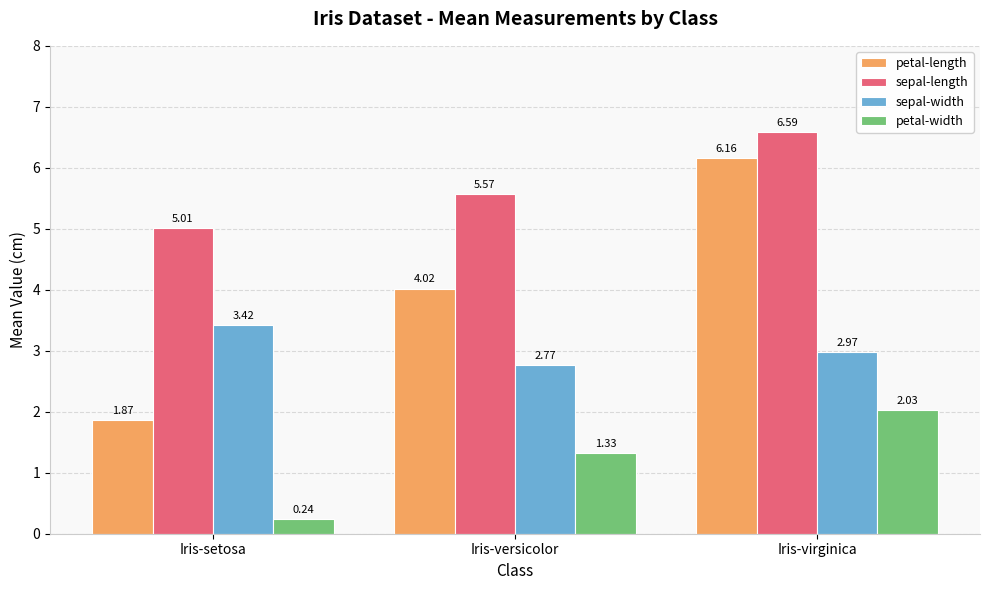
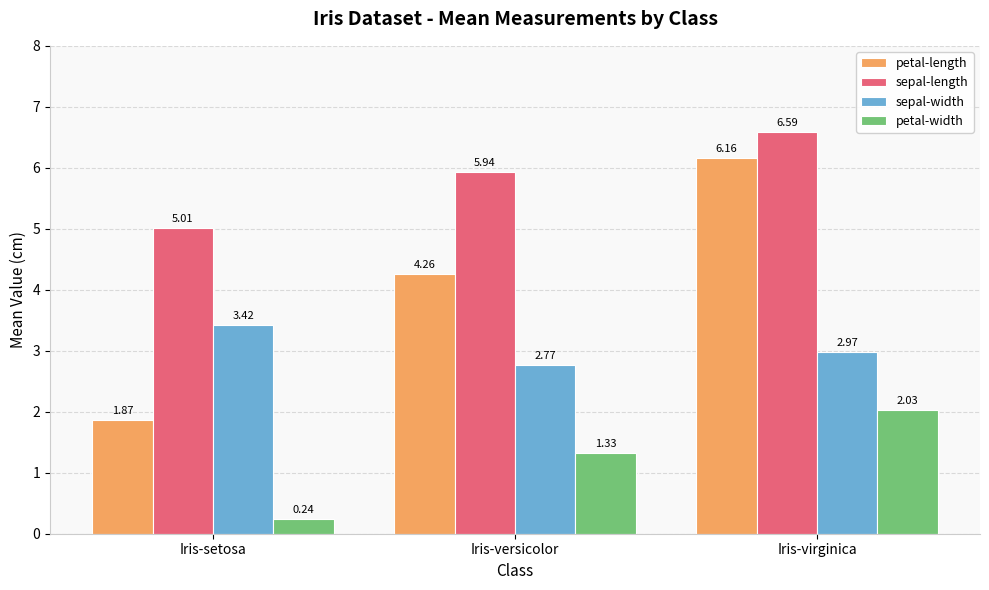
  {
    "petal-length": {
      "Iris-setosa": 1.87,
-     "Iris-versicolor": 4.02,
+     "Iris-versicolor": 4.26,
      "Iris-virginica": 6.16
    },
    "sepal-length": {
      "Iris-setosa": 5.01,
-     "Iris-versicolor": 5.57,
+     "Iris-versicolor": 5.94,
      "Iris-virginica": 6.59
    },
    "sepal-width": {
      "Iris-setosa": 3.42,
      "Iris-versicolor": 2.77,
      "Iris-virginica": 2.97
    },
    "petal-width": {
      "Iris-setosa": 0.24,
      "Iris-versicolor": 1.33,
      "Iris-virginica": 2.03
    }
  }
